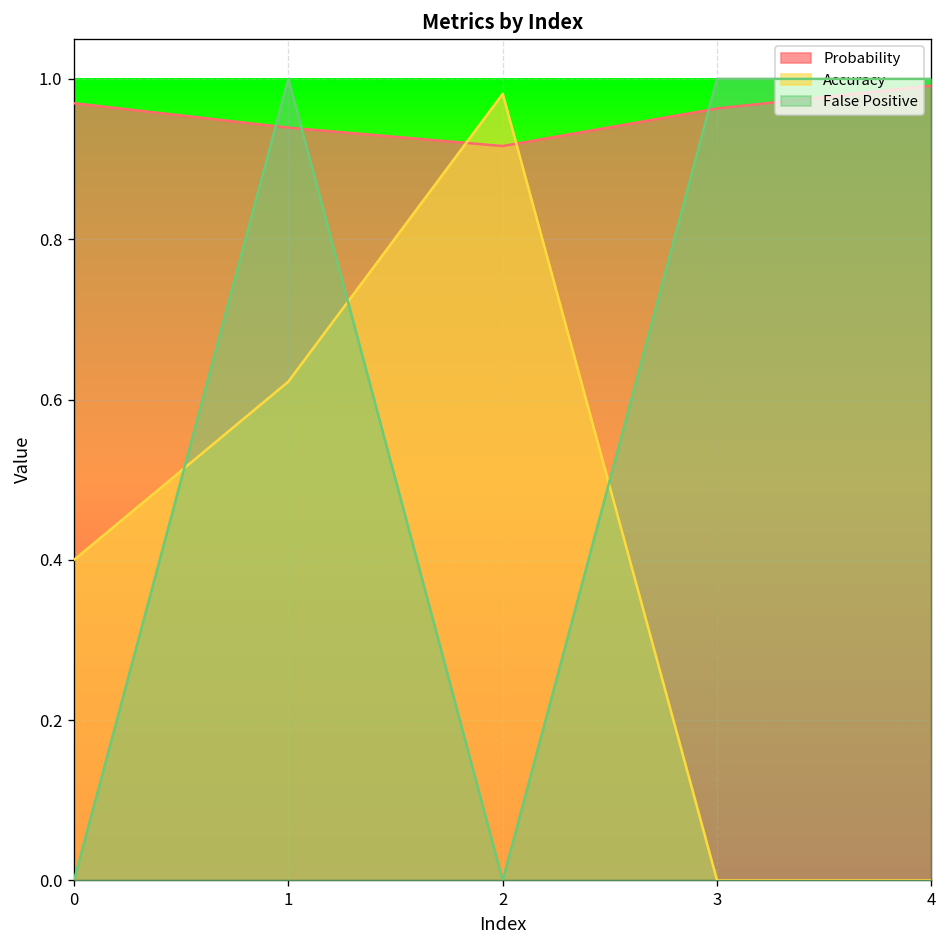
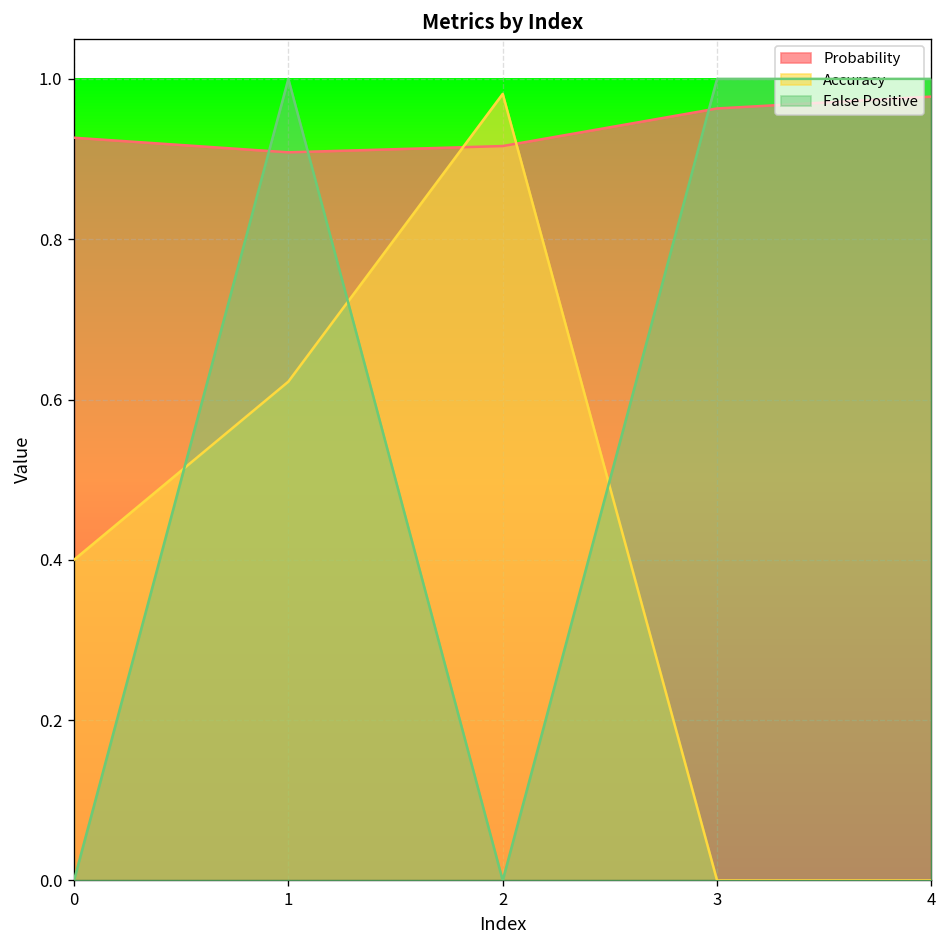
  {
    "Probability": {
-     "0": 0.97,
-     "1": 0.94,
+     "0": 0.93,
+     "1": 0.91,
      "2": 0.92,
      "3": 0.96,
-     "4": 0.99
+     "4": 0.98
    },
    "Accuracy": {
      "0": 0.40,
      "1": 0.62,
      "2": 0.98,
      "3": 0.00,
      "4": 0.00
    },
    "False Positive": {
      "0": 0.00,
      "1": 1.00,
      "2": 0.00,
      "3": 1.00,
      "4": 1.00
    }
  }
